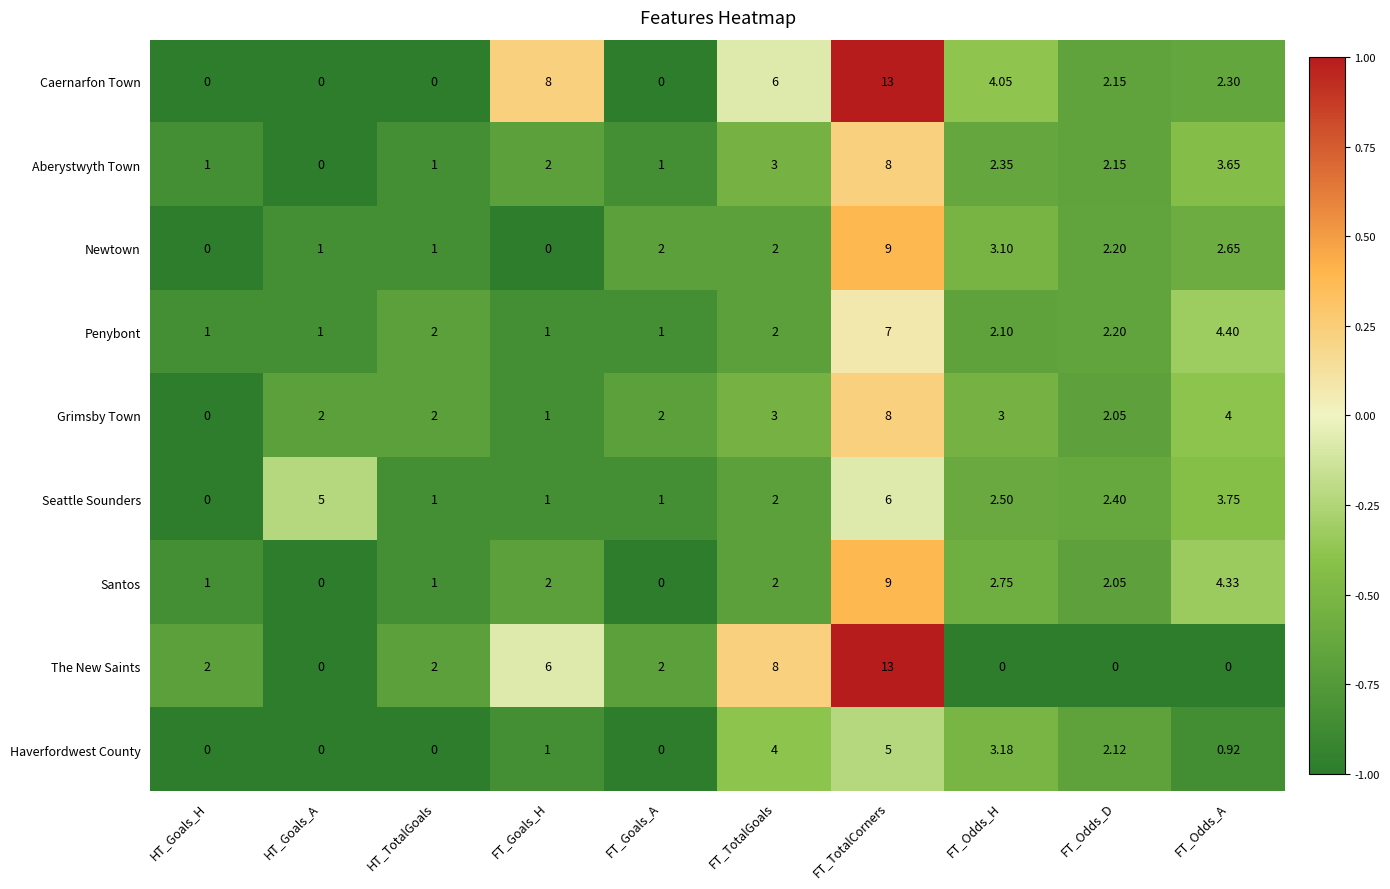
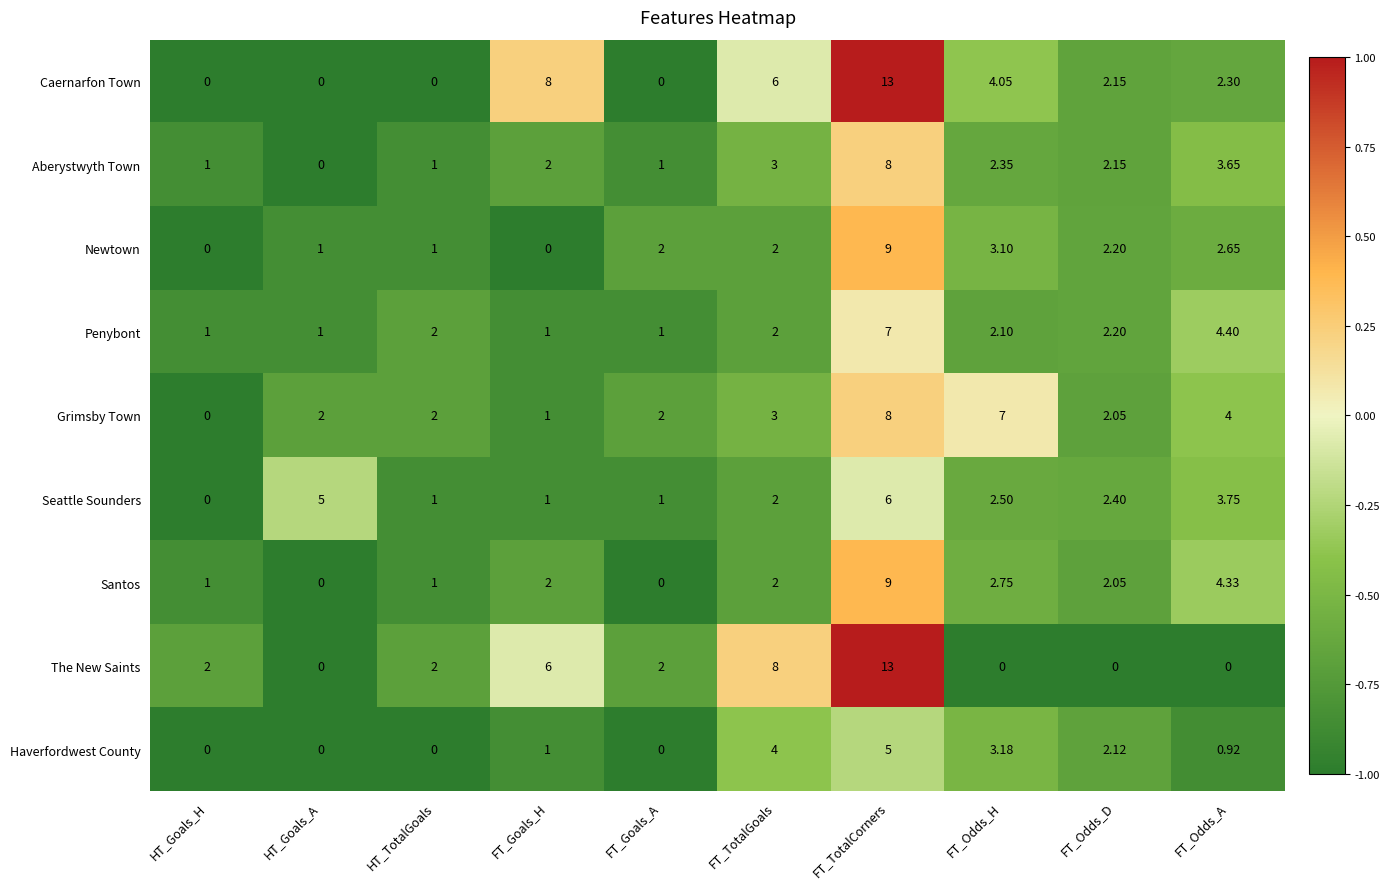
  {
    "Caernarfon Town": {
      "HT_Goals_H": 0,
      "HT_Goals_A": 0,
      "HT_TotalGoals": 0,
      "FT_Goals_H": 8,
      "FT_Goals_A": 0,
      "FT_TotalGoals": 6,
      "FT_TotalCorners": 13,
      "FT_Odds_H": 4.05,
      "FT_Odds_D": 2.15,
      "FT_Odds_A": 2.30
    },
    "Aberystwyth Town": {
      "HT_Goals_H": 1,
      "HT_Goals_A": 0,
      "HT_TotalGoals": 1,
      "FT_Goals_H": 2,
      "FT_Goals_A": 1,
      "FT_TotalGoals": 3,
      "FT_TotalCorners": 8,
      "FT_Odds_H": 2.35,
      "FT_Odds_D": 2.15,
      "FT_Odds_A": 3.65
    },
    "Newtown": {
      "HT_Goals_H": 0,
      "HT_Goals_A": 1,
      "HT_TotalGoals": 1,
      "FT_Goals_H": 0,
      "FT_Goals_A": 2,
      "FT_TotalGoals": 2,
      "FT_TotalCorners": 9,
      "FT_Odds_H": 3.10,
      "FT_Odds_D": 2.20,
      "FT_Odds_A": 2.65
    },
    "Penybont": {
      "HT_Goals_H": 1,
      "HT_Goals_A": 1,
      "HT_TotalGoals": 2,
      "FT_Goals_H": 1,
      "FT_Goals_A": 1,
      "FT_TotalGoals": 2,
      "FT_TotalCorners": 7,
      "FT_Odds_H": 2.10,
      "FT_Odds_D": 2.20,
      "FT_Odds_A": 4.40
    },
    "Grimsby Town": {
      "HT_Goals_H": 0,
      "HT_Goals_A": 2,
      "HT_TotalGoals": 2,
      "FT_Goals_H": 1,
      "FT_Goals_A": 2,
      "FT_TotalGoals": 3,
      "FT_TotalCorners": 8,
-     "FT_Odds_H": 3,
+     "FT_Odds_H": 7,
      "FT_Odds_D": 2.05,
      "FT_Odds_A": 4
    },
    "Seattle Sounders": {
      "HT_Goals_H": 0,
      "HT_Goals_A": 5,
      "HT_TotalGoals": 1,
      "FT_Goals_H": 1,
      "FT_Goals_A": 1,
      "FT_TotalGoals": 2,
      "FT_TotalCorners": 6,
      "FT_Odds_H": 2.50,
      "FT_Odds_D": 2.40,
      "FT_Odds_A": 3.75
    },
    "Santos": {
      "HT_Goals_H": 1,
      "HT_Goals_A": 0,
      "HT_TotalGoals": 1,
      "FT_Goals_H": 2,
      "FT_Goals_A": 0,
      "FT_TotalGoals": 2,
      "FT_TotalCorners": 9,
      "FT_Odds_H": 2.75,
      "FT_Odds_D": 2.05,
      "FT_Odds_A": 4.33
    },
    "The New Saints": {
      "HT_Goals_H": 2,
      "HT_Goals_A": 0,
      "HT_TotalGoals": 2,
      "FT_Goals_H": 6,
      "FT_Goals_A": 2,
      "FT_TotalGoals": 8,
      "FT_TotalCorners": 13,
      "FT_Odds_H": 0,
      "FT_Odds_D": 0,
      "FT_Odds_A": 0
    },
    "Haverfordwest County": {
      "HT_Goals_H": 0,
      "HT_Goals_A": 0,
      "HT_TotalGoals": 0,
      "FT_Goals_H": 1,
      "FT_Goals_A": 0,
      "FT_TotalGoals": 4,
      "FT_TotalCorners": 5,
      "FT_Odds_H": 3.18,
      "FT_Odds_D": 2.12,
      "FT_Odds_A": 0.92
    }
  }
